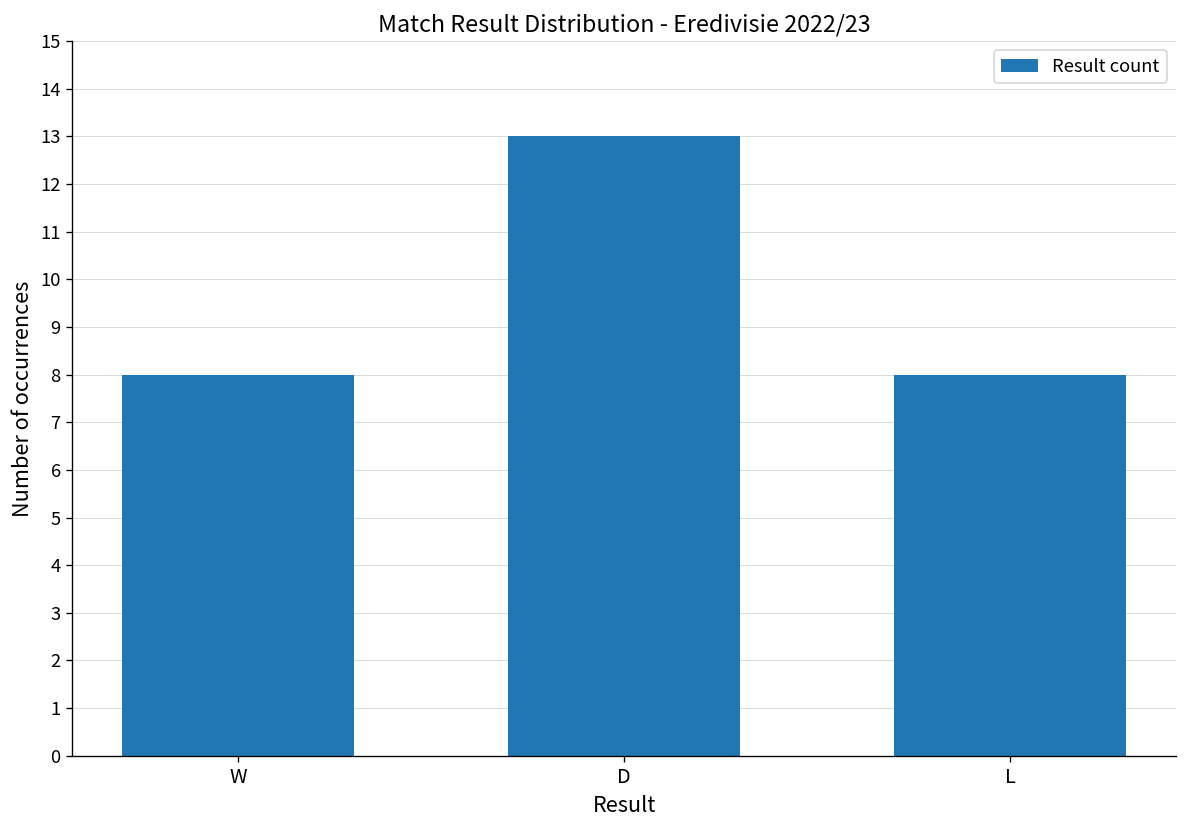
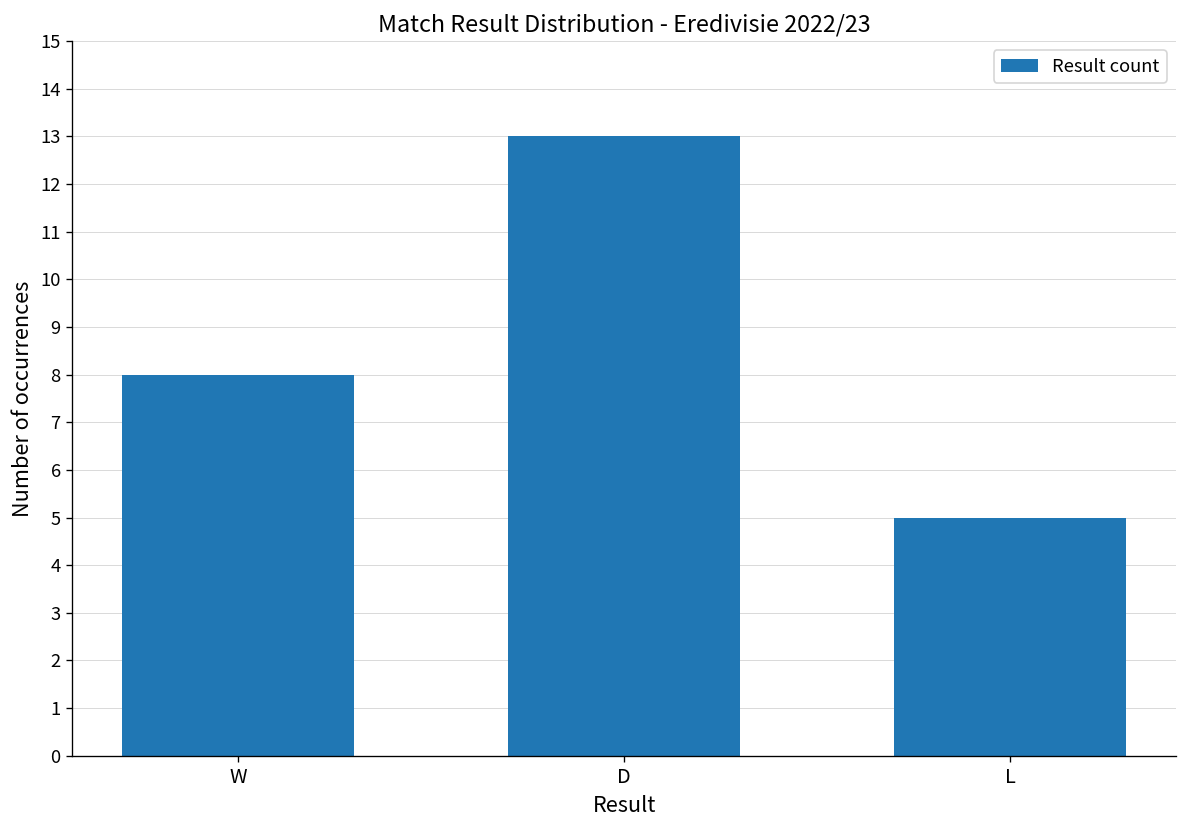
  {
    "W": 8,
    "D": 13,
-   "L": 8
+   "L": 5
  }
